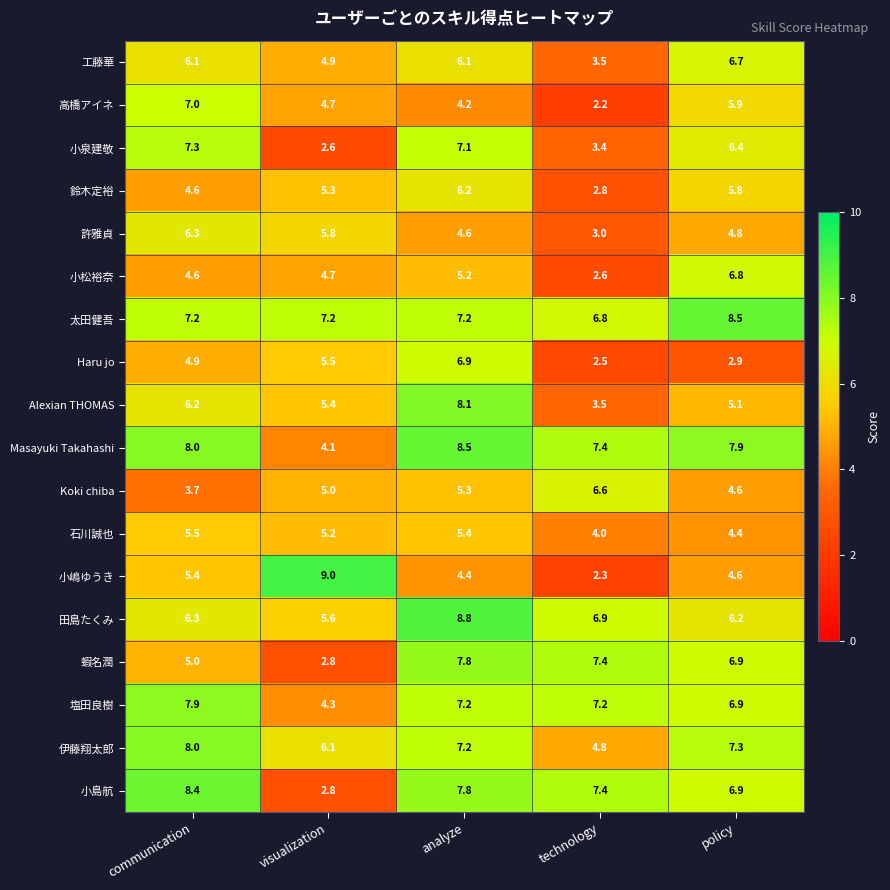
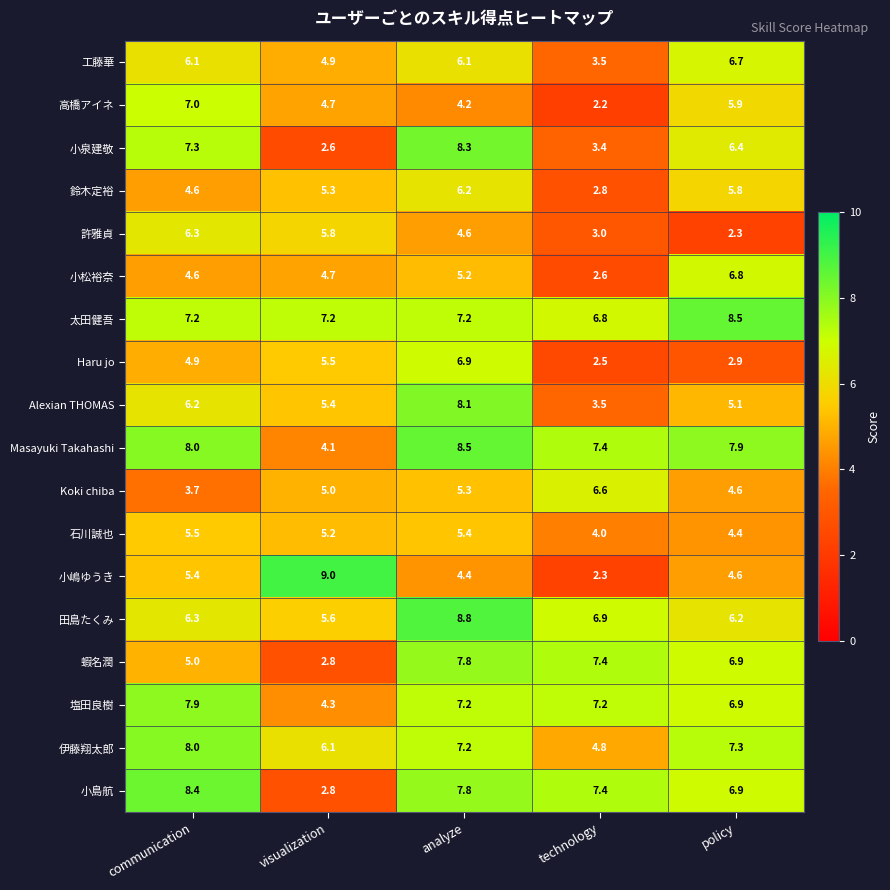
  {
    "工藤華": {
      "communication": 6.1,
      "visualization": 4.9,
      "analyze": 6.1,
      "technology": 3.5,
      "policy": 6.7
    },
    "高橋アイネ": {
      "communication": 7.0,
      "visualization": 4.7,
      "analyze": 4.2,
      "technology": 2.2,
      "policy": 5.9
    },
    "小泉建敬": {
      "communication": 7.3,
      "visualization": 2.6,
-     "analyze": 7.1,
+     "analyze": 8.3,
      "technology": 3.4,
      "policy": 6.4
    },
    "鈴木定裕": {
      "communication": 4.6,
      "visualization": 5.3,
      "analyze": 6.2,
      "technology": 2.8,
      "policy": 5.8
    },
    "許雅貞": {
      "communication": 6.3,
      "visualization": 5.8,
      "analyze": 4.6,
      "technology": 3.0,
-     "policy": 4.8
+     "policy": 2.3
    },
    "小松裕奈": {
      "communication": 4.6,
      "visualization": 4.7,
      "analyze": 5.2,
      "technology": 2.6,
      "policy": 6.8
    },
    "太田健吾": {
      "communication": 7.2,
      "visualization": 7.2,
      "analyze": 7.2,
      "technology": 6.8,
      "policy": 8.5
    },
    "Haru jo": {
      "communication": 4.9,
      "visualization": 5.5,
      "analyze": 6.9,
      "technology": 2.5,
      "policy": 2.9
    },
    "Alexian THOMAS": {
      "communication": 6.2,
      "visualization": 5.4,
      "analyze": 8.1,
      "technology": 3.5,
      "policy": 5.1
    },
    "Masayuki Takahashi": {
      "communication": 8.0,
      "visualization": 4.1,
      "analyze": 8.5,
      "technology": 7.4,
      "policy": 7.9
    },
    "Koki chiba": {
      "communication": 3.7,
      "visualization": 5.0,
      "analyze": 5.3,
      "technology": 6.6,
      "policy": 4.6
    },
    "石川誠也": {
      "communication": 5.5,
      "visualization": 5.2,
      "analyze": 5.4,
      "technology": 4.0,
      "policy": 4.4
    },
    "小嶋ゆうき": {
      "communication": 5.4,
      "visualization": 9.0,
      "analyze": 4.4,
      "technology": 2.3,
      "policy": 4.6
    },
    "田島たくみ": {
      "communication": 6.3,
      "visualization": 5.6,
      "analyze": 8.8,
      "technology": 6.9,
      "policy": 6.2
    },
    "蝦名潤": {
      "communication": 5.0,
      "visualization": 2.8,
      "analyze": 7.8,
      "technology": 7.4,
      "policy": 6.9
    },
    "塩田良樹": {
      "communication": 7.9,
      "visualization": 4.3,
      "analyze": 7.2,
      "technology": 7.2,
      "policy": 6.9
    },
    "伊藤翔太郎": {
      "communication": 8.0,
      "visualization": 6.1,
      "analyze": 7.2,
      "technology": 4.8,
      "policy": 7.3
    },
    "小島航": {
      "communication": 8.4,
      "visualization": 2.8,
      "analyze": 7.8,
      "technology": 7.4,
      "policy": 6.9
    }
  }
